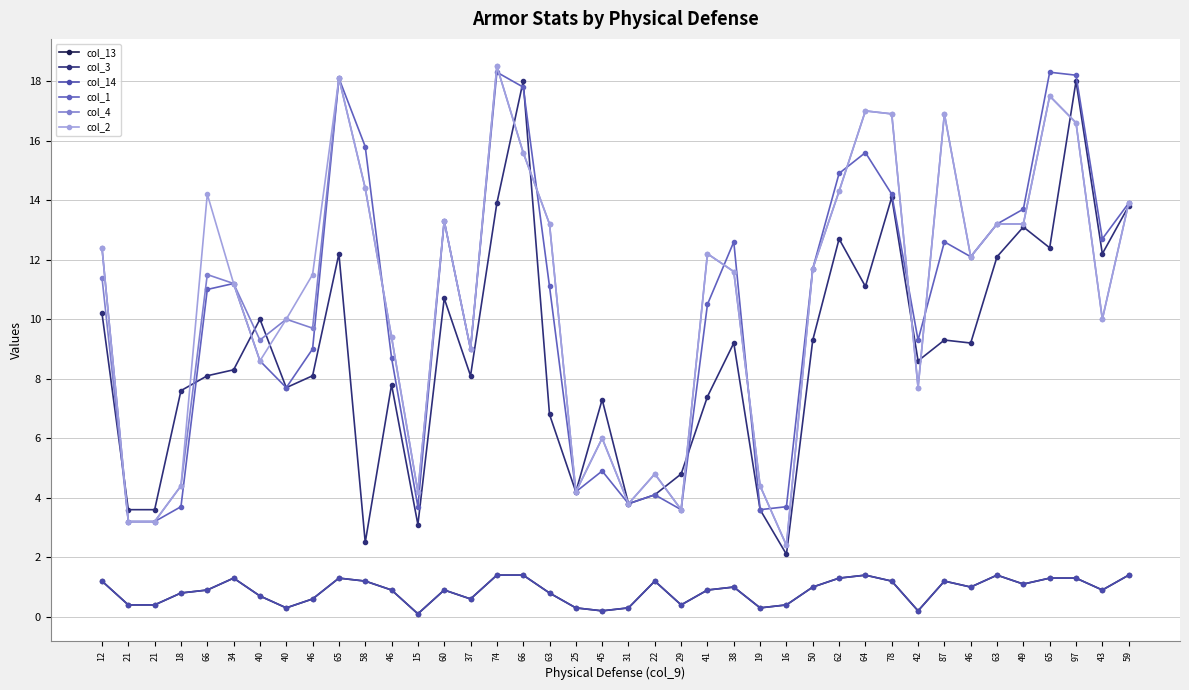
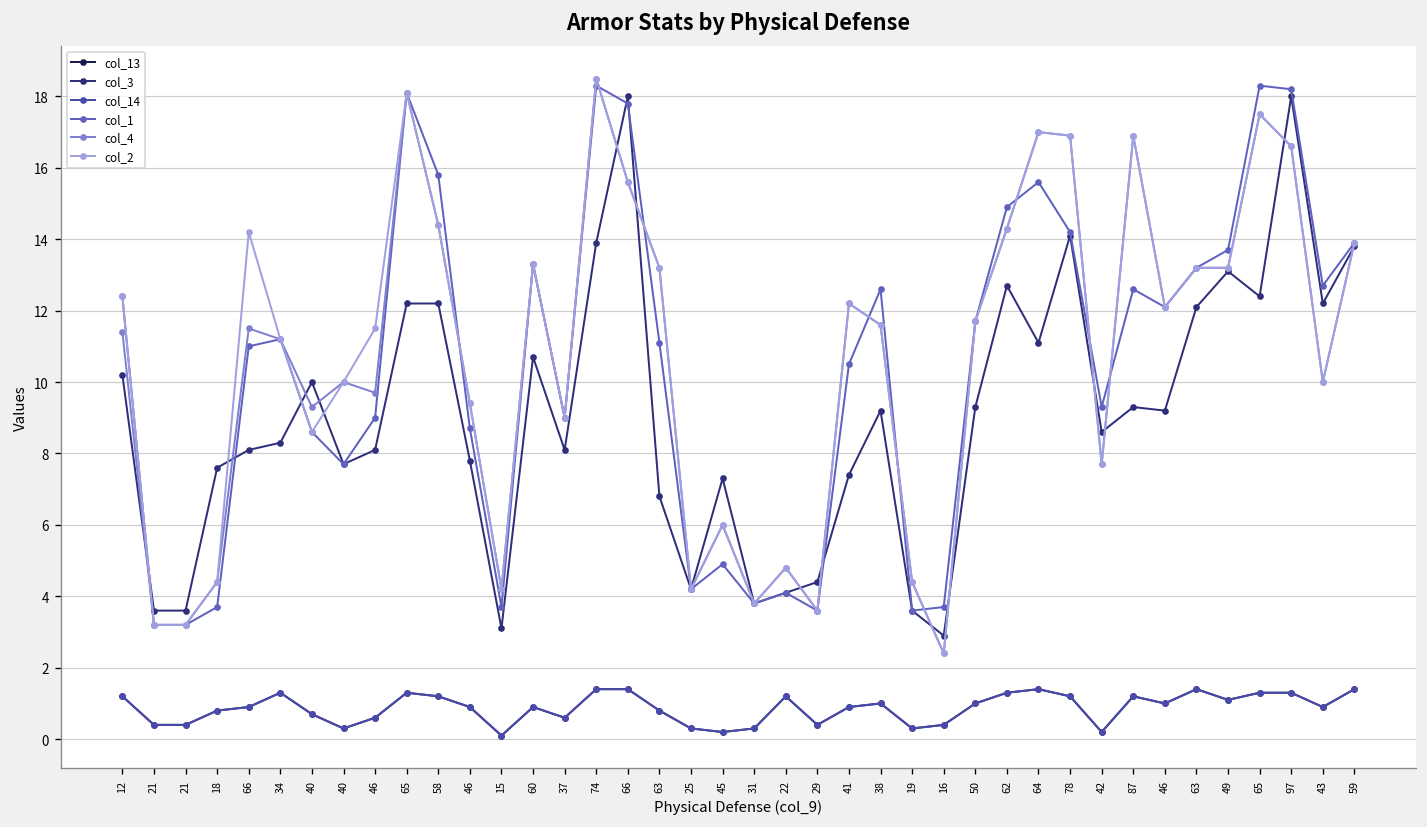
  {
    "col_3": {
      "12": 10.2,
      "18": 7.6,
      "34": 8.3,
-     "58": 2.5,
+     "58": 12.2,
      "15": 3.1,
      "60": 10.7,
      "37": 8.1,
      "74": 13.9,
      "45": 7.3,
-     "29": 4.8,
+     "29": 4.4,
      "41": 7.4,
      "38": 9.2,
-     "16": 2.1,
+     "16": 2.9,
      "50": 9.3,
      "62": 12.7,
      "64": 11.1,
      "78": 14.1,
      "42": 8.6,
      "87": 9.3,
      "49": 13.1,
      "97": 18.0,
      "43": 12.2,
      "59": 13.8
    }
  }
